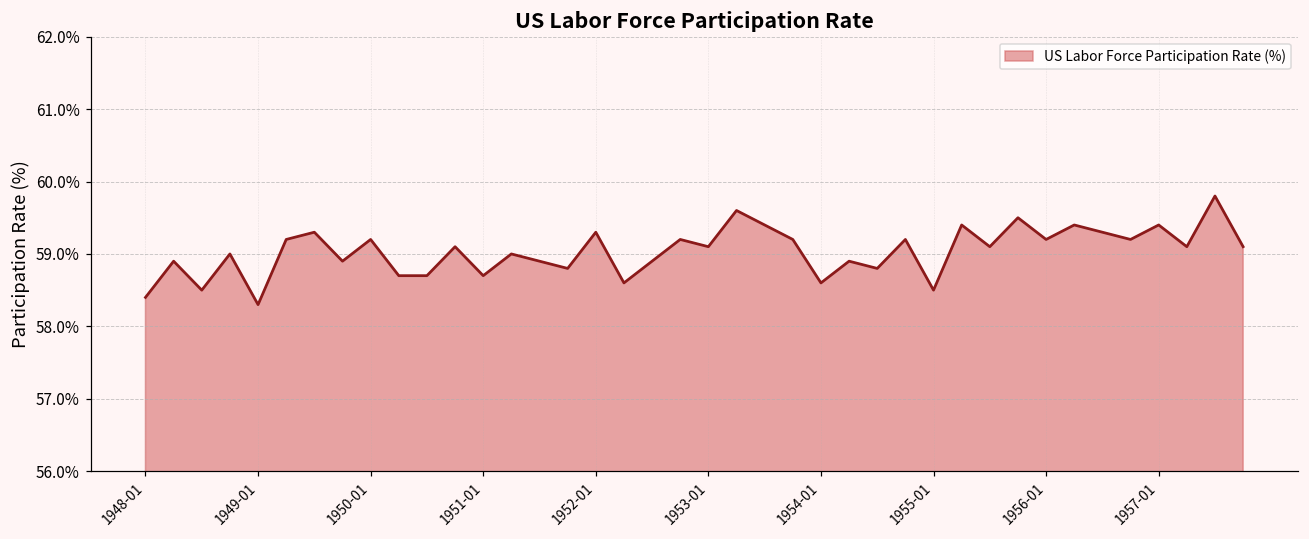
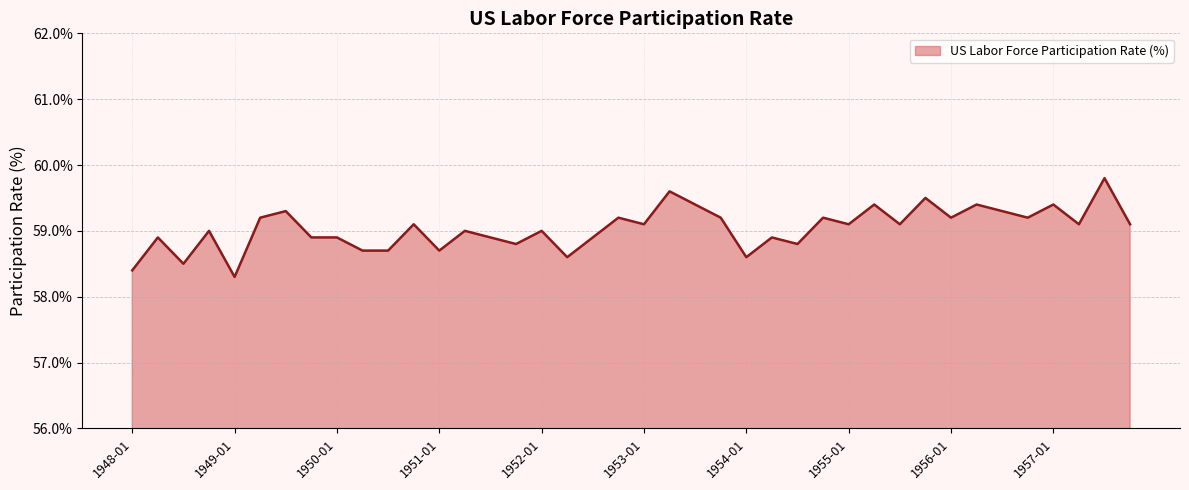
  {
    "1948-01": "58.4%",
    "1949-01": "58.3%",
-   "1950-01": "59.2%",
+   "1950-01": "58.9%",
    "1951-01": "58.7%",
-   "1952-01": "59.3%",
+   "1952-01": "59.0%",
    "1953-01": "59.1%",
    "1954-01": "58.6%",
-   "1955-01": "58.5%",
+   "1955-01": "59.1%",
    "1956-01": "59.2%",
    "1957-01": "59.4%"
  }
